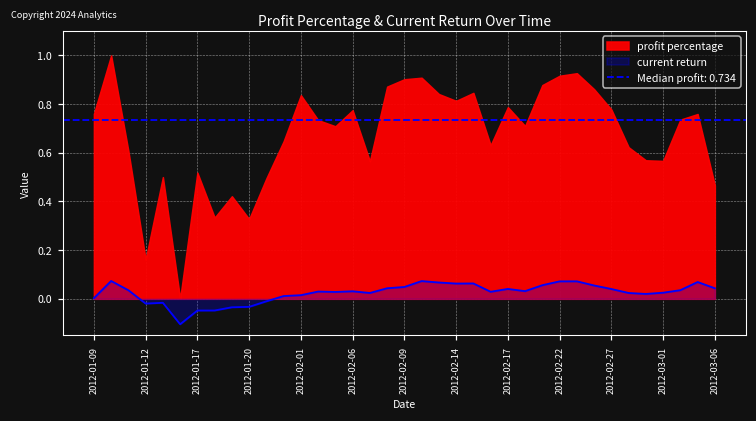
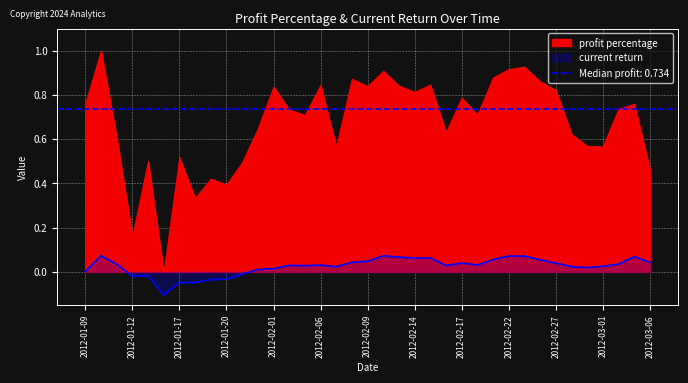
  {
    "profit percentage": {
      "2012-01-09": 0.76,
      "2012-01-12": 0.16,
      "2012-01-17": 0.52,
-     "2012-01-20": 0.33,
+     "2012-01-20": 0.39,
      "2012-02-01": 0.84,
-     "2012-02-06": 0.77,
-     "2012-02-09": 0.90,
+     "2012-02-06": 0.84,
+     "2012-02-09": 0.84,
      "2012-02-14": 0.81,
      "2012-02-17": 0.79,
      "2012-02-22": 0.92,
-     "2012-02-27": 0.78,
+     "2012-02-27": 0.82,
      "2012-03-01": 0.57,
      "2012-03-06": 0.47
    }
  }
